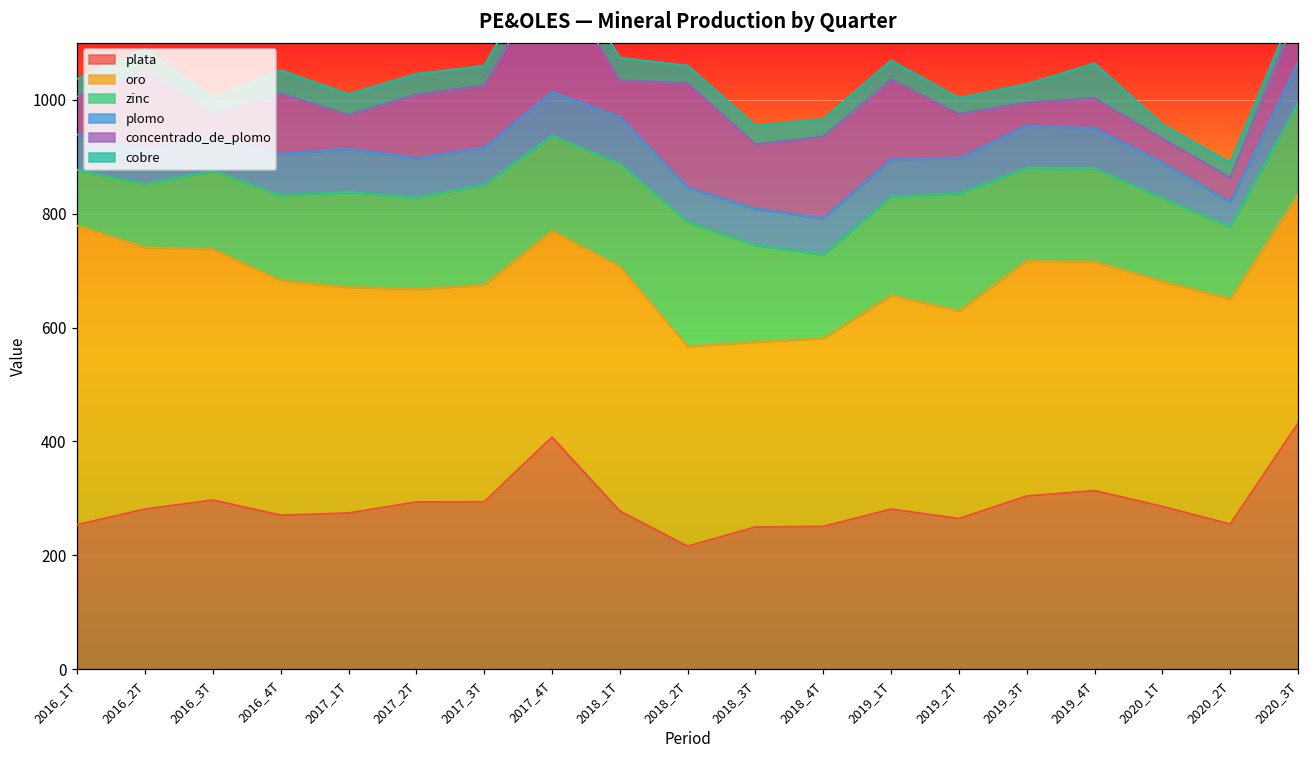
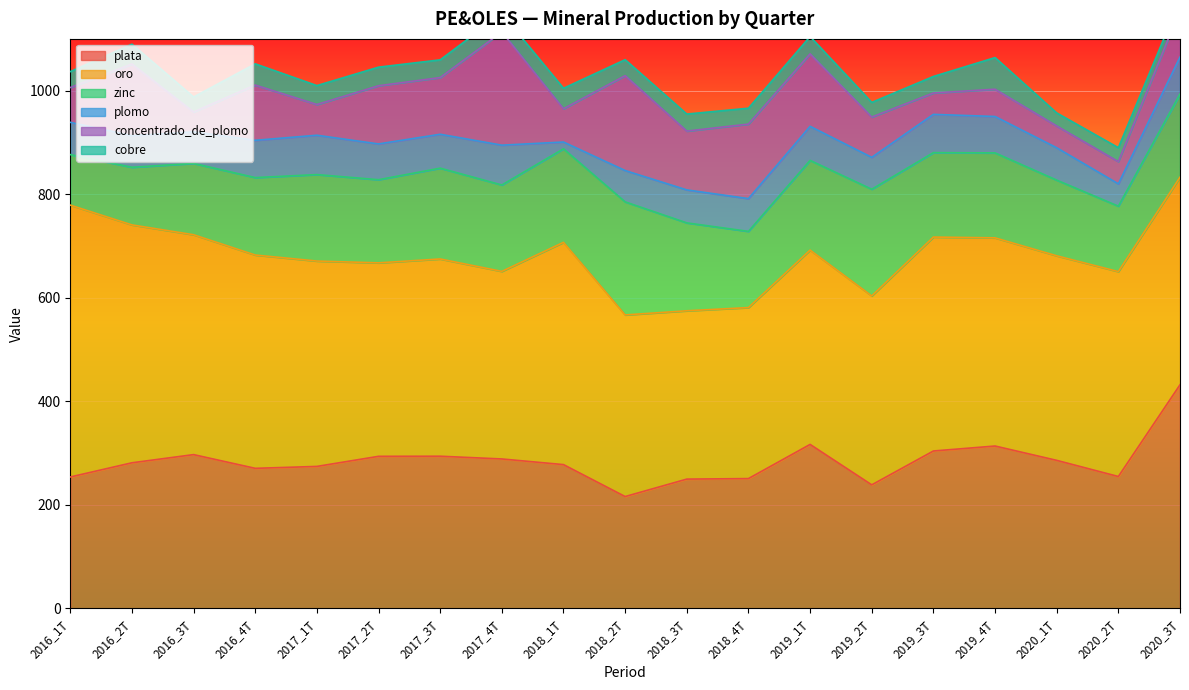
  {
    "plata": {
      "2016_1T": 250,
      "2016_2T": 280,
      "2016_3T": 300,
      "2016_4T": 270,
      "2017_1T": 270,
      "2017_2T": 290,
      "2017_3T": 290,
-     "2017_4T": 410,
+     "2017_4T": 290,
      "2018_1T": 280,
      "2018_2T": 220,
      "2018_3T": 250,
      "2018_4T": 250,
-     "2019_1T": 280,
-     "2019_2T": 260,
+     "2019_1T": 320,
+     "2019_2T": 240,
      "2019_3T": 300,
      "2019_4T": 310,
      "2020_1T": 290,
      "2020_2T": 250,
      "2020_3T": 430
    },
    "oro": {
      "2016_1T": 530,
      "2016_2T": 460,
-     "2016_3T": 440,
+     "2016_3T": 420,
      "2016_4T": 410,
      "2017_1T": 400,
      "2017_2T": 370,
      "2017_3T": 380,
      "2017_4T": 360,
      "2018_1T": 430,
      "2018_2T": 350,
      "2018_3T": 330,
      "2018_4T": 330,
      "2019_1T": 380,
      "2019_2T": 360,
      "2019_3T": 410,
      "2019_4T": 400,
      "2020_1T": 400,
      "2020_2T": 400,
      "2020_3T": 400
    },
    "plomo": {
      "2016_1T": 60,
      "2016_4T": 70,
      "2017_1T": 80,
      "2017_2T": 70,
      "2017_3T": 70,
      "2017_4T": 80,
-     "2018_1T": 80,
+     "2018_1T": 10,
      "2018_2T": 60,
      "2018_3T": 60,
      "2018_4T": 60,
      "2019_1T": 70,
      "2019_2T": 60,
      "2019_3T": 70,
      "2019_4T": 70,
      "2020_1T": 60,
      "2020_2T": 40,
      "2020_3T": 70
    },
    "concentrado_de_plomo": {
      "2016_1T": 70,
      "2016_4T": 110,
      "2017_1T": 60,
      "2017_2T": 110,
      "2017_3T": 110,
      "2018_1T": 60,
      "2018_2T": 180,
      "2018_3T": 110,
      "2018_4T": 140,
      "2019_1T": 140,
      "2019_2T": 80,
      "2019_3T": 40,
      "2019_4T": 50,
      "2020_1T": 40,
      "2020_2T": 40
    }
  }
